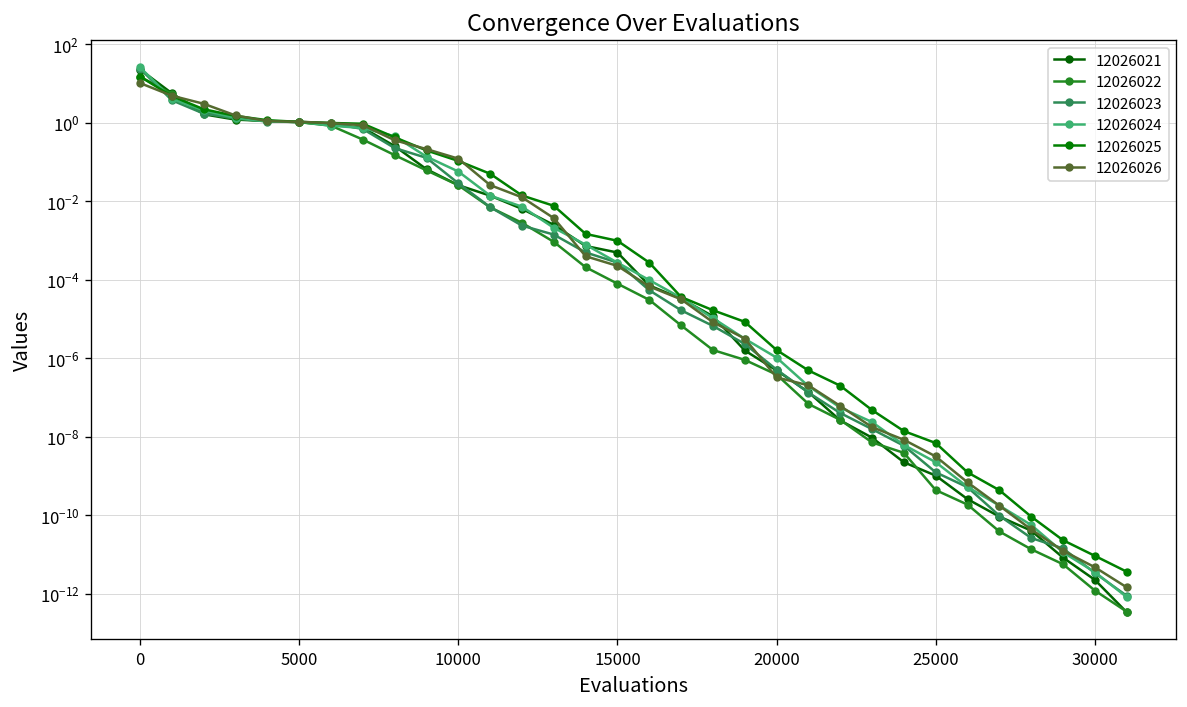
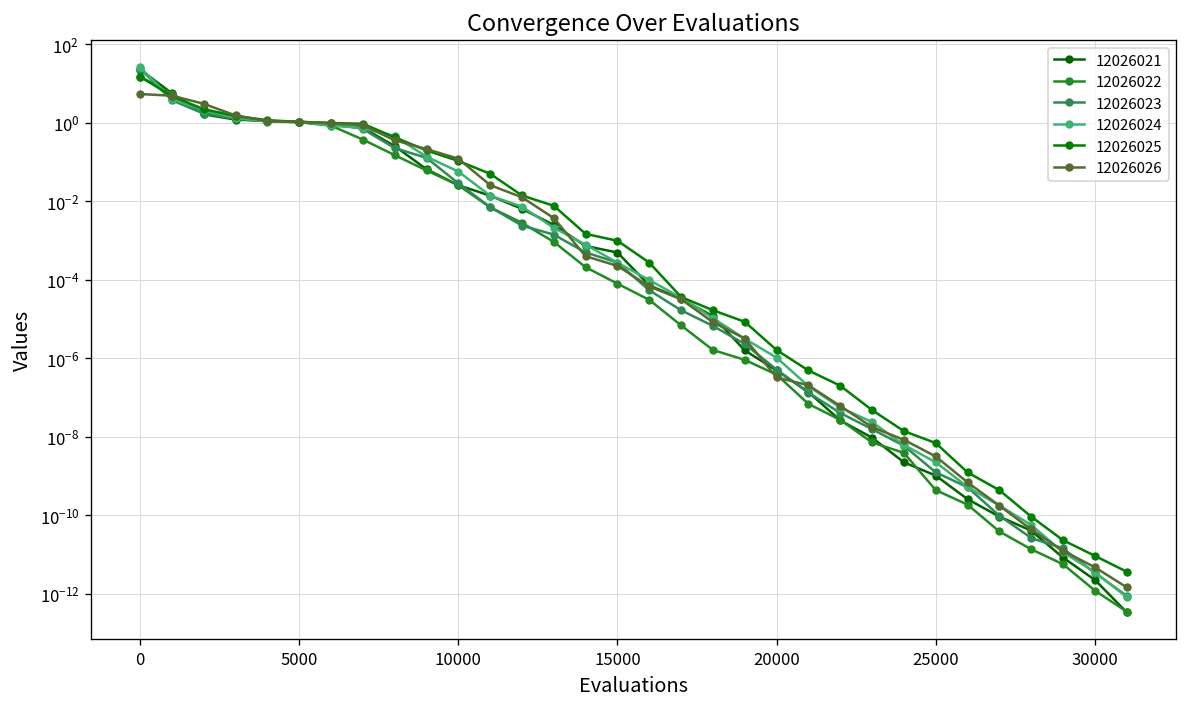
  {
    "12026026": {
-     "0": 10,
+     "0": 5,
      "15000": 0.0002,
      "25000": 0.000000003,
      "30000": 0.000000000005
    }
  }
